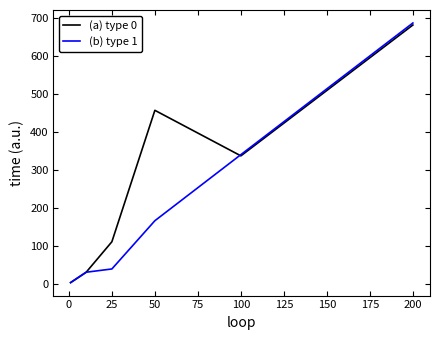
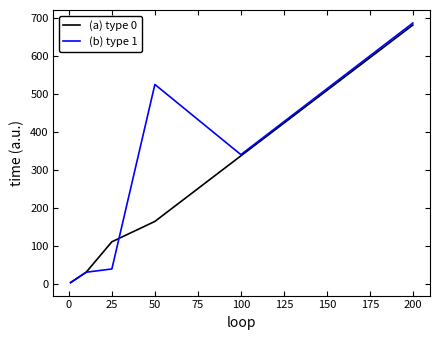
  {
    "(a) type 0": {
      "25": 110,
-     "50": 460
+     "50": 160
    },
    "(b) type 1": {
      "25": 40,
-     "50": 170
+     "50": 520
    }
  }
